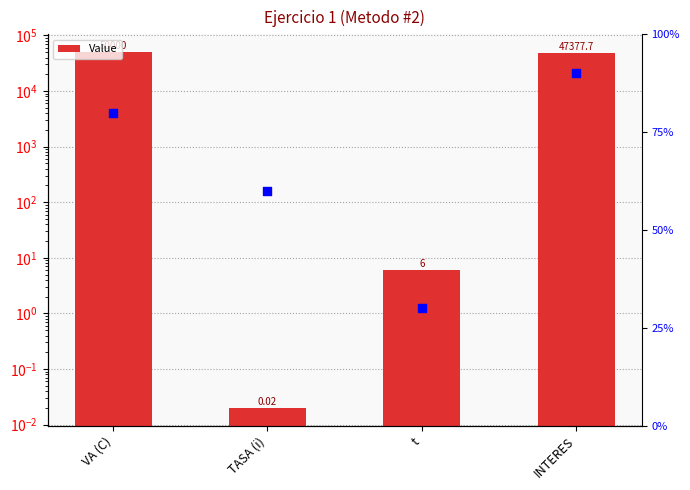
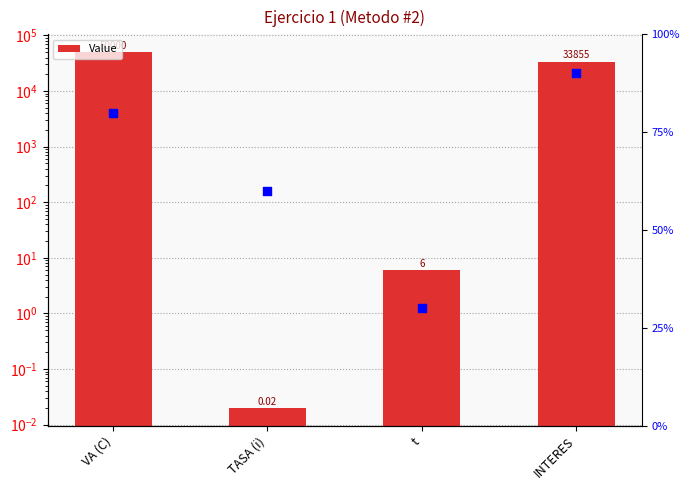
  {
    "Value": {
      "TASA (i)": 0.02,
      "t": 6,
-     "INTERES": 47377.7
+     "INTERES": 33855
    }
  }
